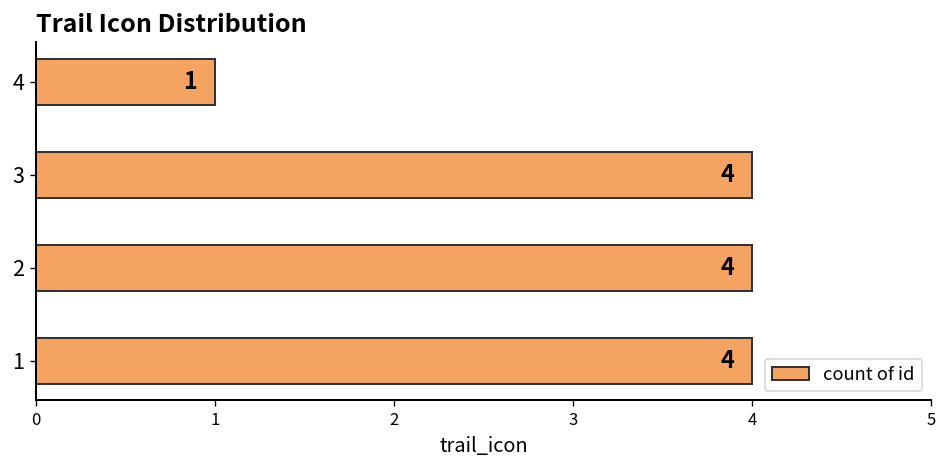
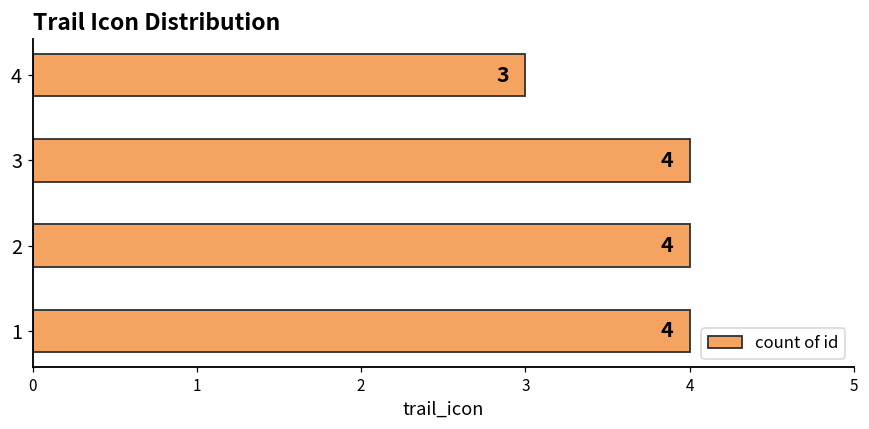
  {
-   "4": 1,
+   "4": 3,
    "3": 4,
    "2": 4,
    "1": 4
  }
